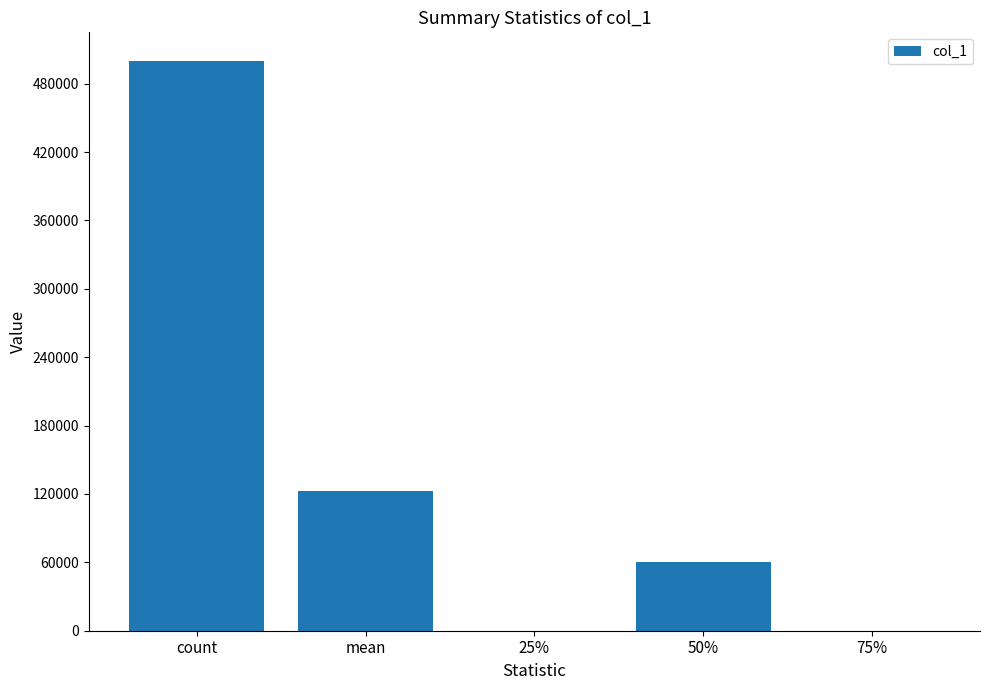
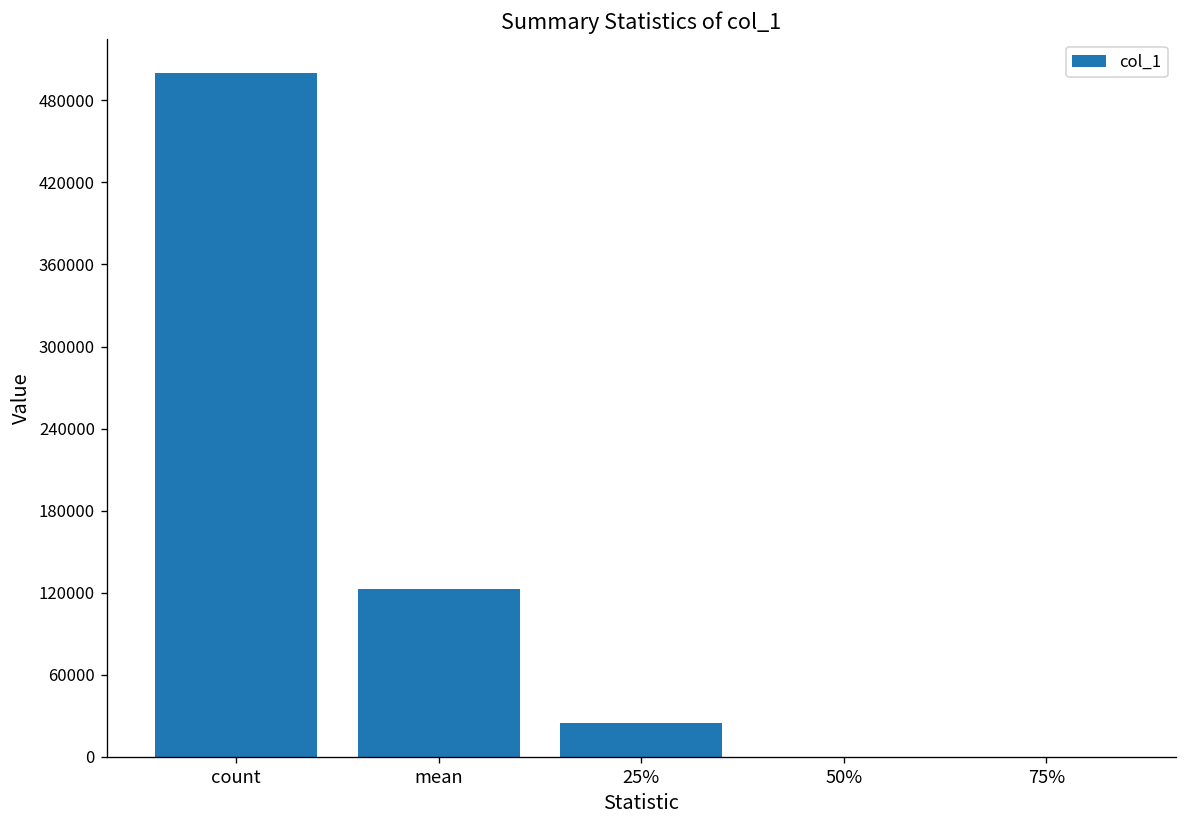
  {
    "count": 500000,
    "mean": 123000,
-   "25%": 0,
-   "50%": 60000
+   "25%": 25000,
+   "50%": 0
  }
